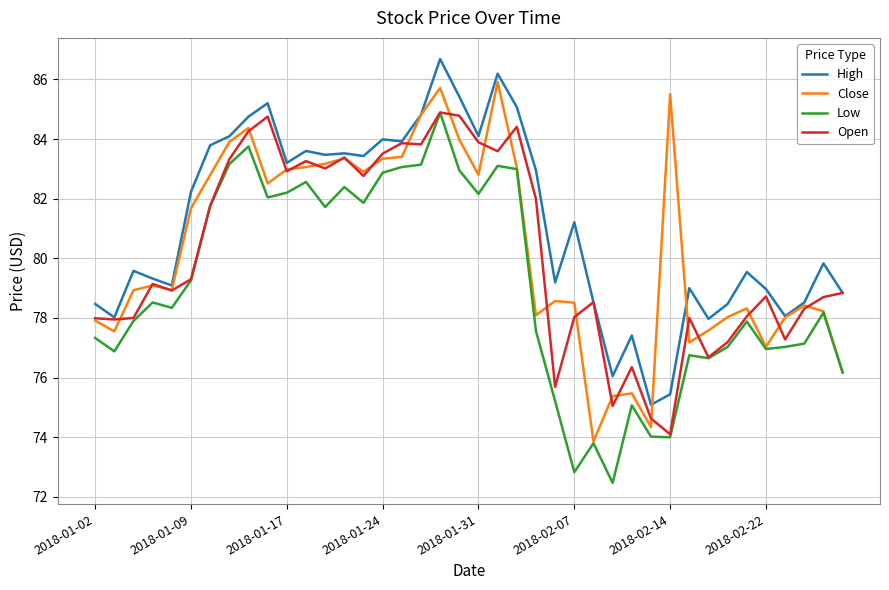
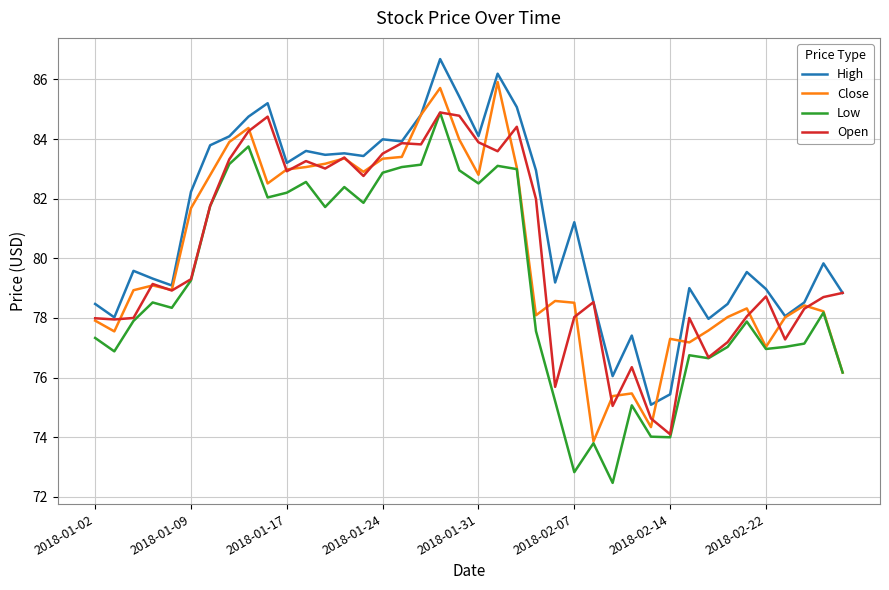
  {
    "High": {
      "2018-01-02": 78.5,
      "2018-01-09": 82.2,
      "2018-01-17": 83.2,
      "2018-01-24": 84.0,
      "2018-01-31": 84.1,
      "2018-02-07": 81.2,
      "2018-02-14": 75.4,
      "2018-02-22": 79.0
    },
    "Close": {
      "2018-01-09": 81.7,
      "2018-01-24": 83.3,
      "2018-01-31": 82.8,
      "2018-02-07": 78.5,
-     "2018-02-14": 85.5
+     "2018-02-14": 77.3
    },
    "Low": {
      "2018-01-02": 77.3,
      "2018-01-17": 82.2,
      "2018-01-24": 82.9,
-     "2018-01-31": 82.2,
+     "2018-01-31": 82.5,
      "2018-02-07": 72.8,
      "2018-02-14": 74.0
    },
    "Open": {
      "2018-01-24": 83.5,
      "2018-01-31": 83.9,
      "2018-02-07": 78.0,
      "2018-02-14": 74.1,
      "2018-02-22": 78.7
    }
  }
